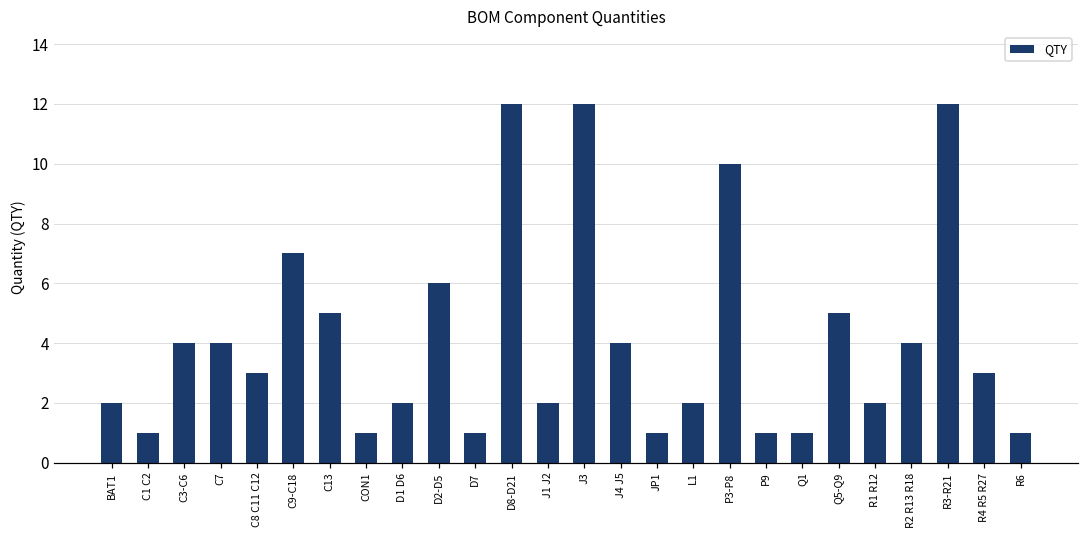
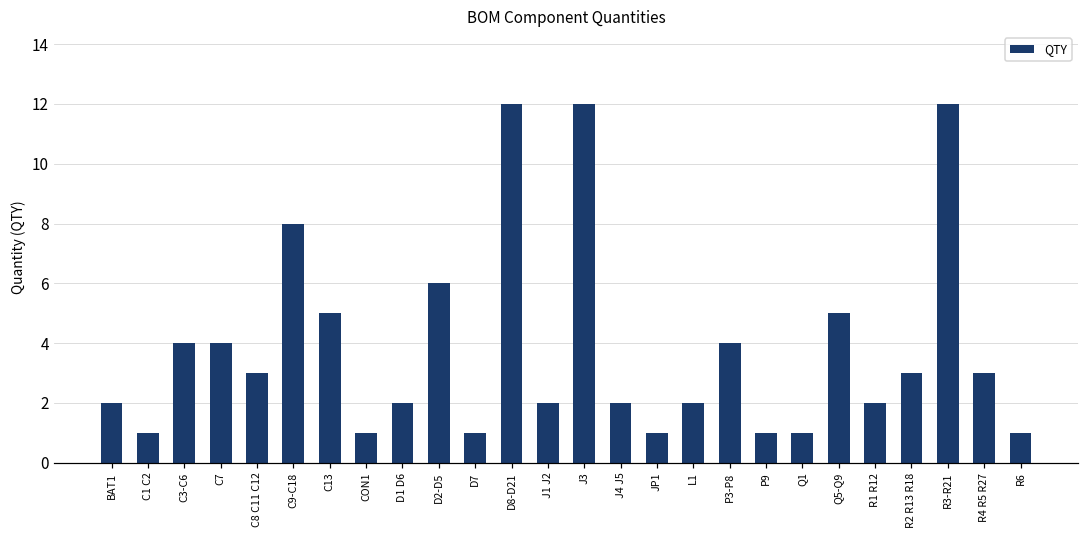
  {
    "BAT1": 2,
    "C1 C2": 1,
    "C3-C6": 4,
    "C7": 4,
    "C8 C11 C12": 3,
-   "C9-C18": 7,
+   "C9-C18": 8,
    "C13": 5,
    "CON1": 1,
    "D1 D6": 2,
    "D2-D5": 6,
    "D7": 1,
    "D8-D21": 12,
    "J1 J2": 2,
    "J3": 12,
-   "J4 J5": 4,
+   "J4 J5": 2,
    "JP1": 1,
    "L1": 2,
-   "P3-P8": 10,
+   "P3-P8": 4,
    "P9": 1,
    "Q1": 1,
    "Q5-Q9": 5,
    "R1 R12": 2,
-   "R2 R13 R18": 4,
+   "R2 R13 R18": 3,
    "R3-R21": 12,
    "R4 R5 R27": 3,
    "R6": 1
  }
